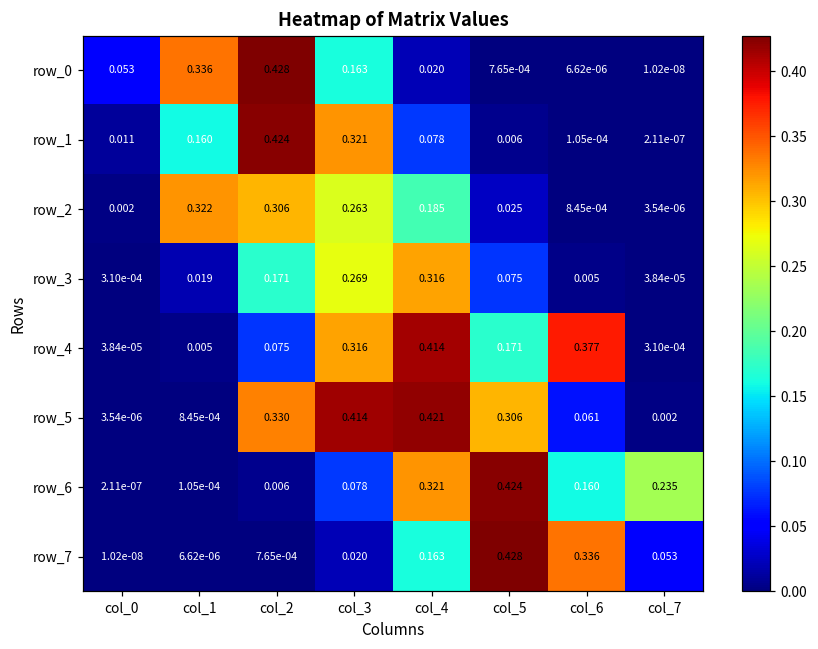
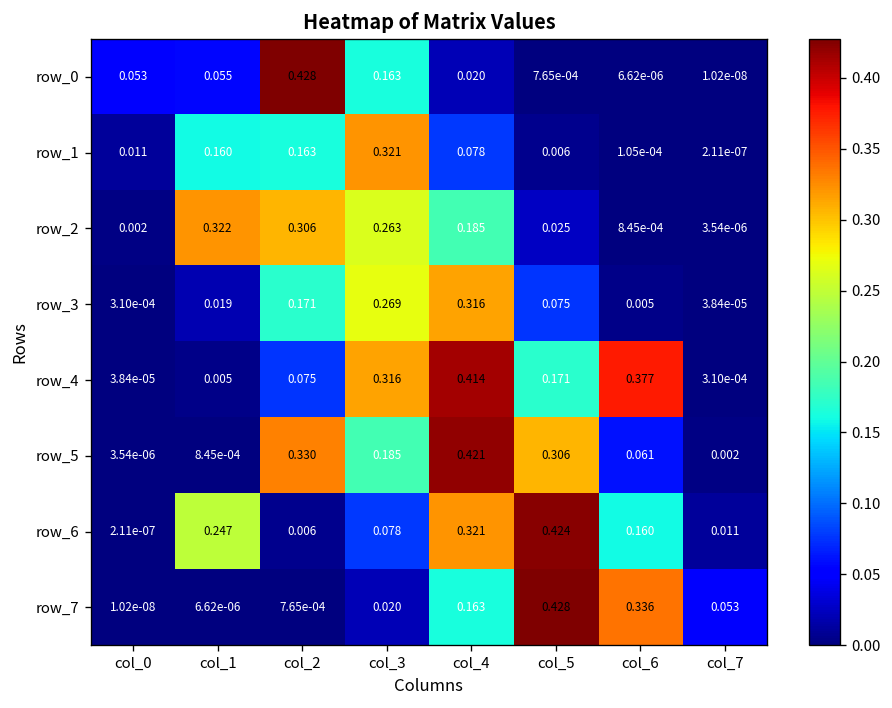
  {
    "row_0": {
      "col_0": "0.053",
-     "col_1": "0.336",
+     "col_1": "0.055",
      "col_2": "0.428",
      "col_3": "0.163",
      "col_4": "0.020",
      "col_5": "7.65e-04",
      "col_6": "6.62e-06",
      "col_7": "1.02e-08"
    },
    "row_1": {
      "col_0": "0.011",
      "col_1": "0.160",
-     "col_2": "0.424",
+     "col_2": "0.163",
      "col_3": "0.321",
      "col_4": "0.078",
      "col_5": "0.006",
      "col_6": "1.05e-04",
      "col_7": "2.11e-07"
    },
    "row_2": {
      "col_0": "0.002",
      "col_1": "0.322",
      "col_2": "0.306",
      "col_3": "0.263",
      "col_4": "0.185",
      "col_5": "0.025",
      "col_6": "8.45e-04",
      "col_7": "3.54e-06"
    },
    "row_3": {
      "col_0": "3.10e-04",
      "col_1": "0.019",
      "col_2": "0.171",
      "col_3": "0.269",
      "col_4": "0.316",
      "col_5": "0.075",
      "col_6": "0.005",
      "col_7": "3.84e-05"
    },
    "row_4": {
      "col_0": "3.84e-05",
      "col_1": "0.005",
      "col_2": "0.075",
      "col_3": "0.316",
      "col_4": "0.414",
      "col_5": "0.171",
      "col_6": "0.377",
      "col_7": "3.10e-04"
    },
    "row_5": {
      "col_0": "3.54e-06",
      "col_1": "8.45e-04",
      "col_2": "0.330",
-     "col_3": "0.414",
+     "col_3": "0.185",
      "col_4": "0.421",
      "col_5": "0.306",
      "col_6": "0.061",
      "col_7": "0.002"
    },
    "row_6": {
      "col_0": "2.11e-07",
-     "col_1": "1.05e-04",
+     "col_1": "0.247",
      "col_2": "0.006",
      "col_3": "0.078",
      "col_4": "0.321",
      "col_5": "0.424",
      "col_6": "0.160",
-     "col_7": "0.235"
+     "col_7": "0.011"
    },
    "row_7": {
      "col_0": "1.02e-08",
      "col_1": "6.62e-06",
      "col_2": "7.65e-04",
      "col_3": "0.020",
      "col_4": "0.163",
      "col_5": "0.428",
      "col_6": "0.336",
      "col_7": "0.053"
    }
  }
